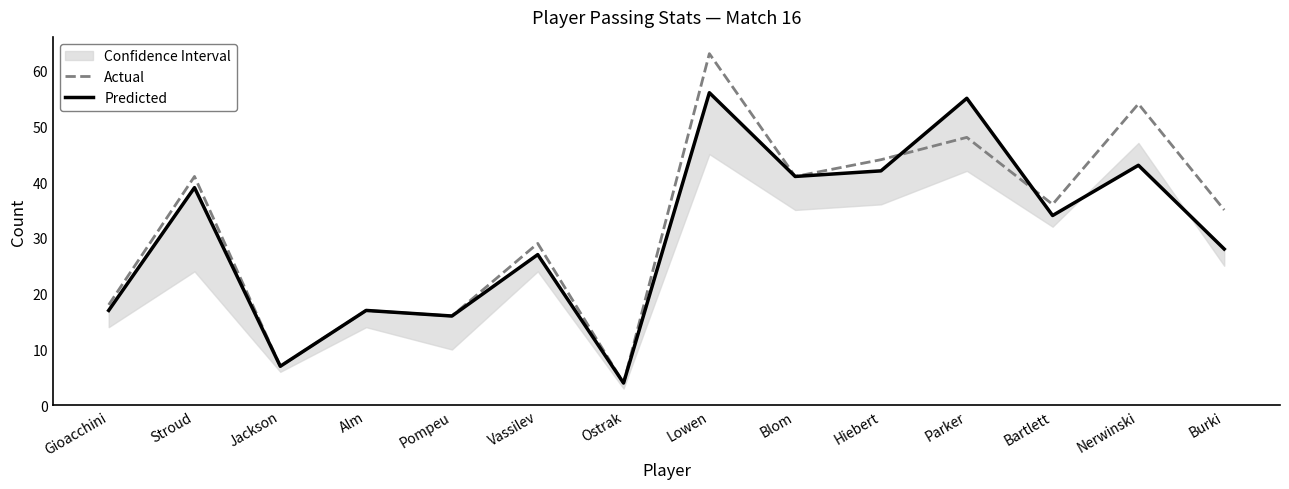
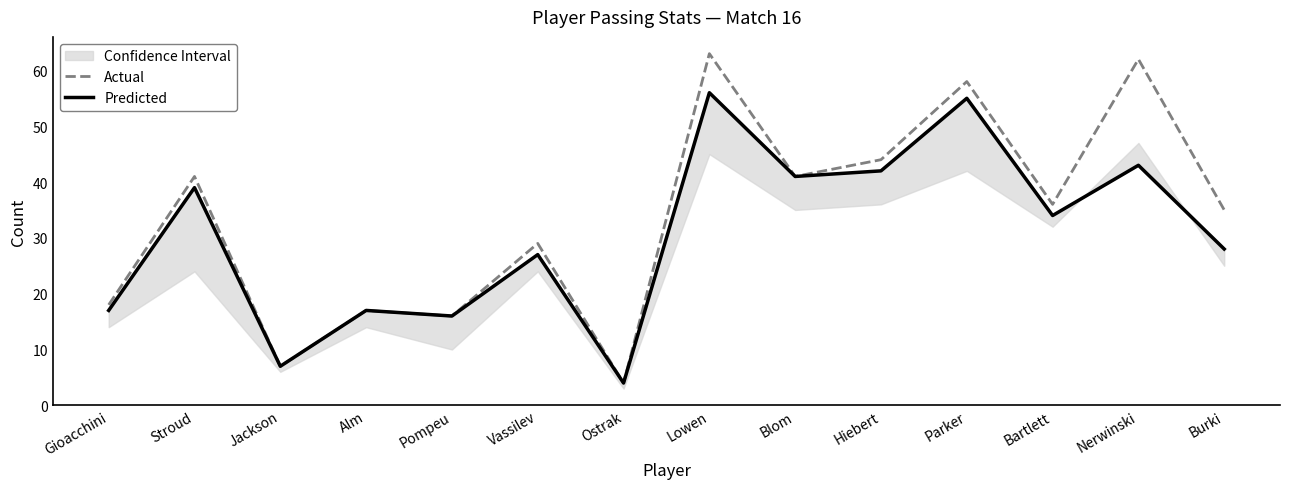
  {
    "Actual": {
      "Gioacchini": 18,
      "Stroud": 41,
      "Vassilev": 29,
      "Lowen": 63,
      "Hiebert": 44,
-     "Parker": 48,
+     "Parker": 58,
      "Bartlett": 36,
-     "Nerwinski": 54,
+     "Nerwinski": 62,
      "Burki": 35
    },
    "Predicted": {
      "Nerwinski": 43
    }
  }
